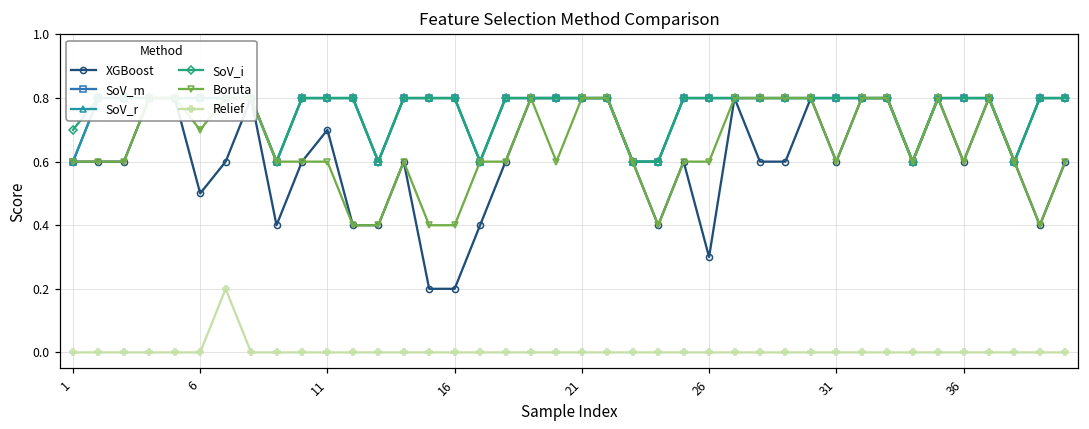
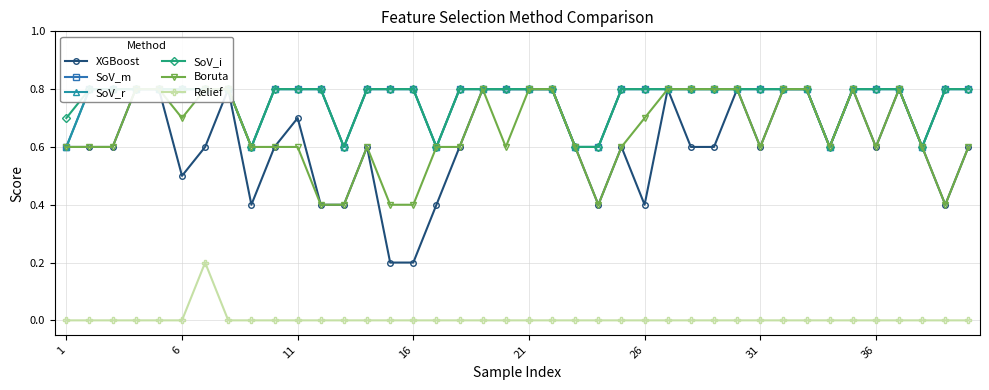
  {
    "XGBoost": {
      "6": 0.5,
      "11": 0.7,
      "16": 0.2,
-     "26": 0.3
+     "26": 0.4
    },
    "Boruta": {
      "6": 0.7,
      "11": 0.6,
      "16": 0.4,
-     "26": 0.6
+     "26": 0.7
    },
    "Relief": {
      "1": 0.0,
      "6": 0.0,
      "11": 0.0,
      "16": 0.0,
      "21": 0.0,
      "26": 0.0,
      "31": 0.0,
      "36": 0.0
    }
  }
